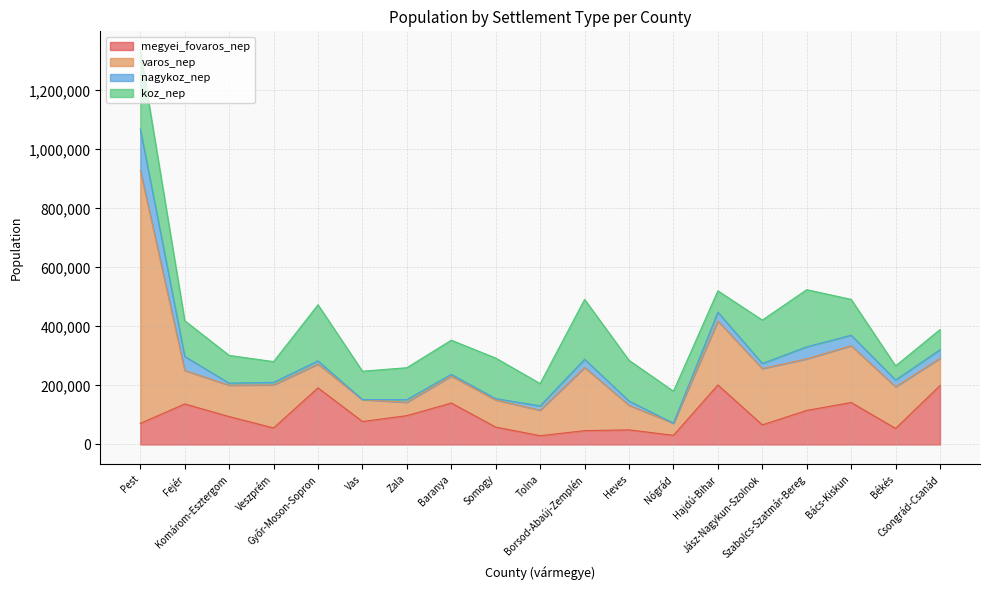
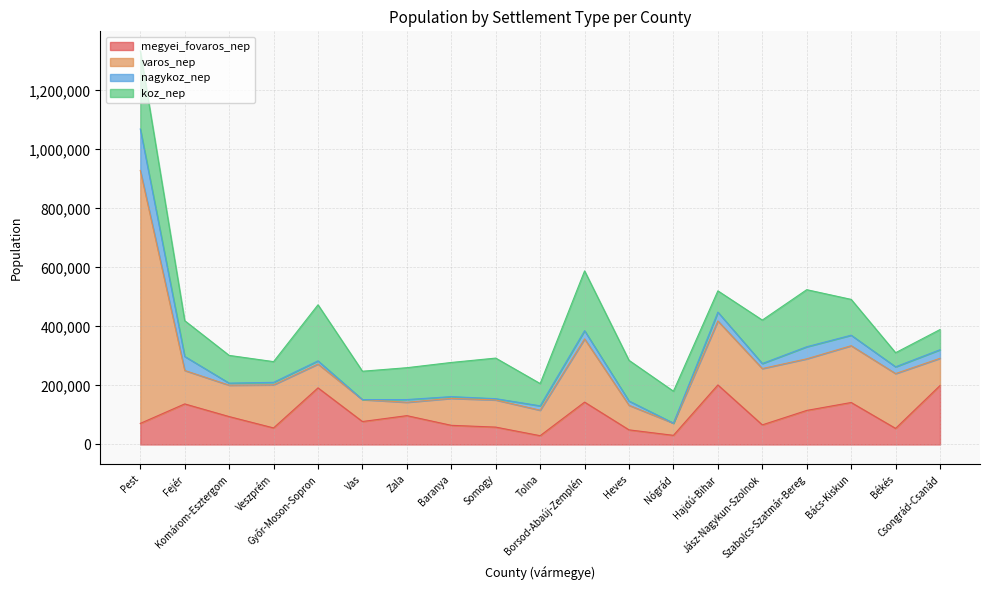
  {
    "megyei_fovaros_nep": {
      "Pest": "70,000",
      "Fejér": "140,000",
      "Komárom-Esztergom": "90,000",
      "Veszprém": "60,000",
      "Győr-Moson-Sopron": "190,000",
      "Vas": "80,000",
      "Zala": "100,000",
-     "Baranya": "140,000",
+     "Baranya": "60,000",
      "Somogy": "60,000",
      "Tolna": "30,000",
-     "Borsod-Abaúj-Zemplén": "50,000",
+     "Borsod-Abaúj-Zemplén": "140,000",
      "Heves": "50,000",
      "Nógrád": "30,000",
      "Hajdú-Bihar": "200,000",
      "Jász-Nagykun-Szolnok": "70,000",
      "Szabolcs-Szatmár-Bereg": "120,000",
      "Bács-Kiskun": "140,000",
      "Békés": "50,000",
      "Csongrád-Csanád": "200,000"
    },
    "varos_nep": {
      "Pest": "860,000",
      "Fejér": "110,000",
      "Győr-Moson-Sopron": "80,000",
      "Zala": "50,000",
      "Tolna": "90,000",
      "Borsod-Abaúj-Zemplén": "210,000",
      "Heves": "80,000",
      "Hajdú-Bihar": "220,000",
      "Jász-Nagykun-Szolnok": "190,000",
      "Szabolcs-Szatmár-Bereg": "170,000",
      "Bács-Kiskun": "190,000",
-     "Békés": "140,000",
+     "Békés": "190,000",
      "Csongrád-Csanád": "90,000"
    },
    "nagykoz_nep": {
      "Pest": "140,000",
      "Fejér": "50,000",
      "Győr-Moson-Sopron": "10,000",
      "Zala": "10,000",
      "Tolna": "10,000",
      "Borsod-Abaúj-Zemplén": "30,000",
      "Heves": "10,000",
      "Hajdú-Bihar": "30,000",
      "Jász-Nagykun-Szolnok": "20,000",
      "Szabolcs-Szatmár-Bereg": "40,000",
      "Bács-Kiskun": "40,000",
      "Békés": "20,000",
      "Csongrád-Csanád": "30,000"
    },
    "koz_nep": {
      "Fejér": "120,000",
      "Komárom-Esztergom": "90,000",
      "Veszprém": "70,000",
      "Győr-Moson-Sopron": "190,000",
      "Vas": "100,000",
      "Zala": "110,000",
      "Baranya": "120,000",
      "Somogy": "140,000",
      "Tolna": "80,000",
      "Borsod-Abaúj-Zemplén": "200,000",
      "Heves": "140,000",
      "Nógrád": "110,000",
      "Hajdú-Bihar": "70,000",
      "Jász-Nagykun-Szolnok": "150,000",
      "Szabolcs-Szatmár-Bereg": "190,000",
      "Bács-Kiskun": "120,000",
      "Békés": "50,000",
      "Csongrád-Csanád": "70,000"
    }
  }
